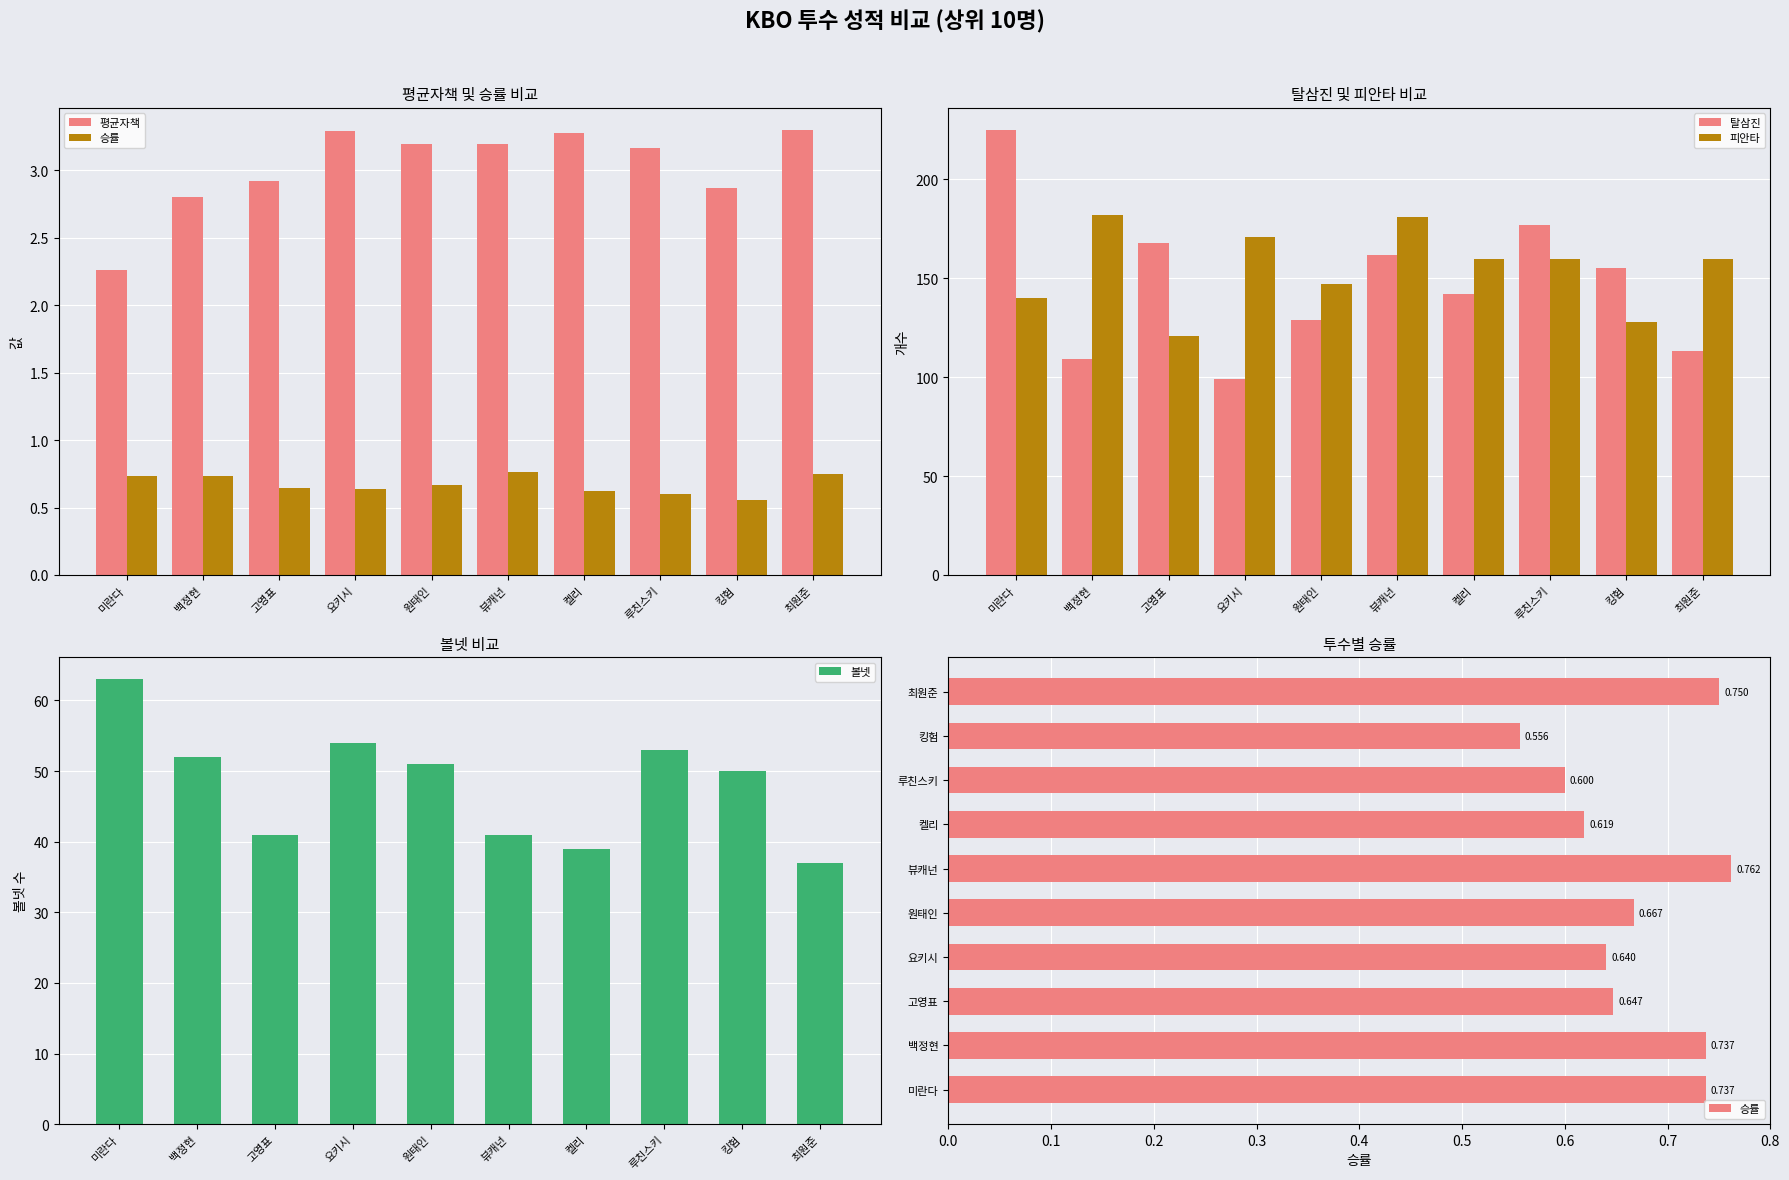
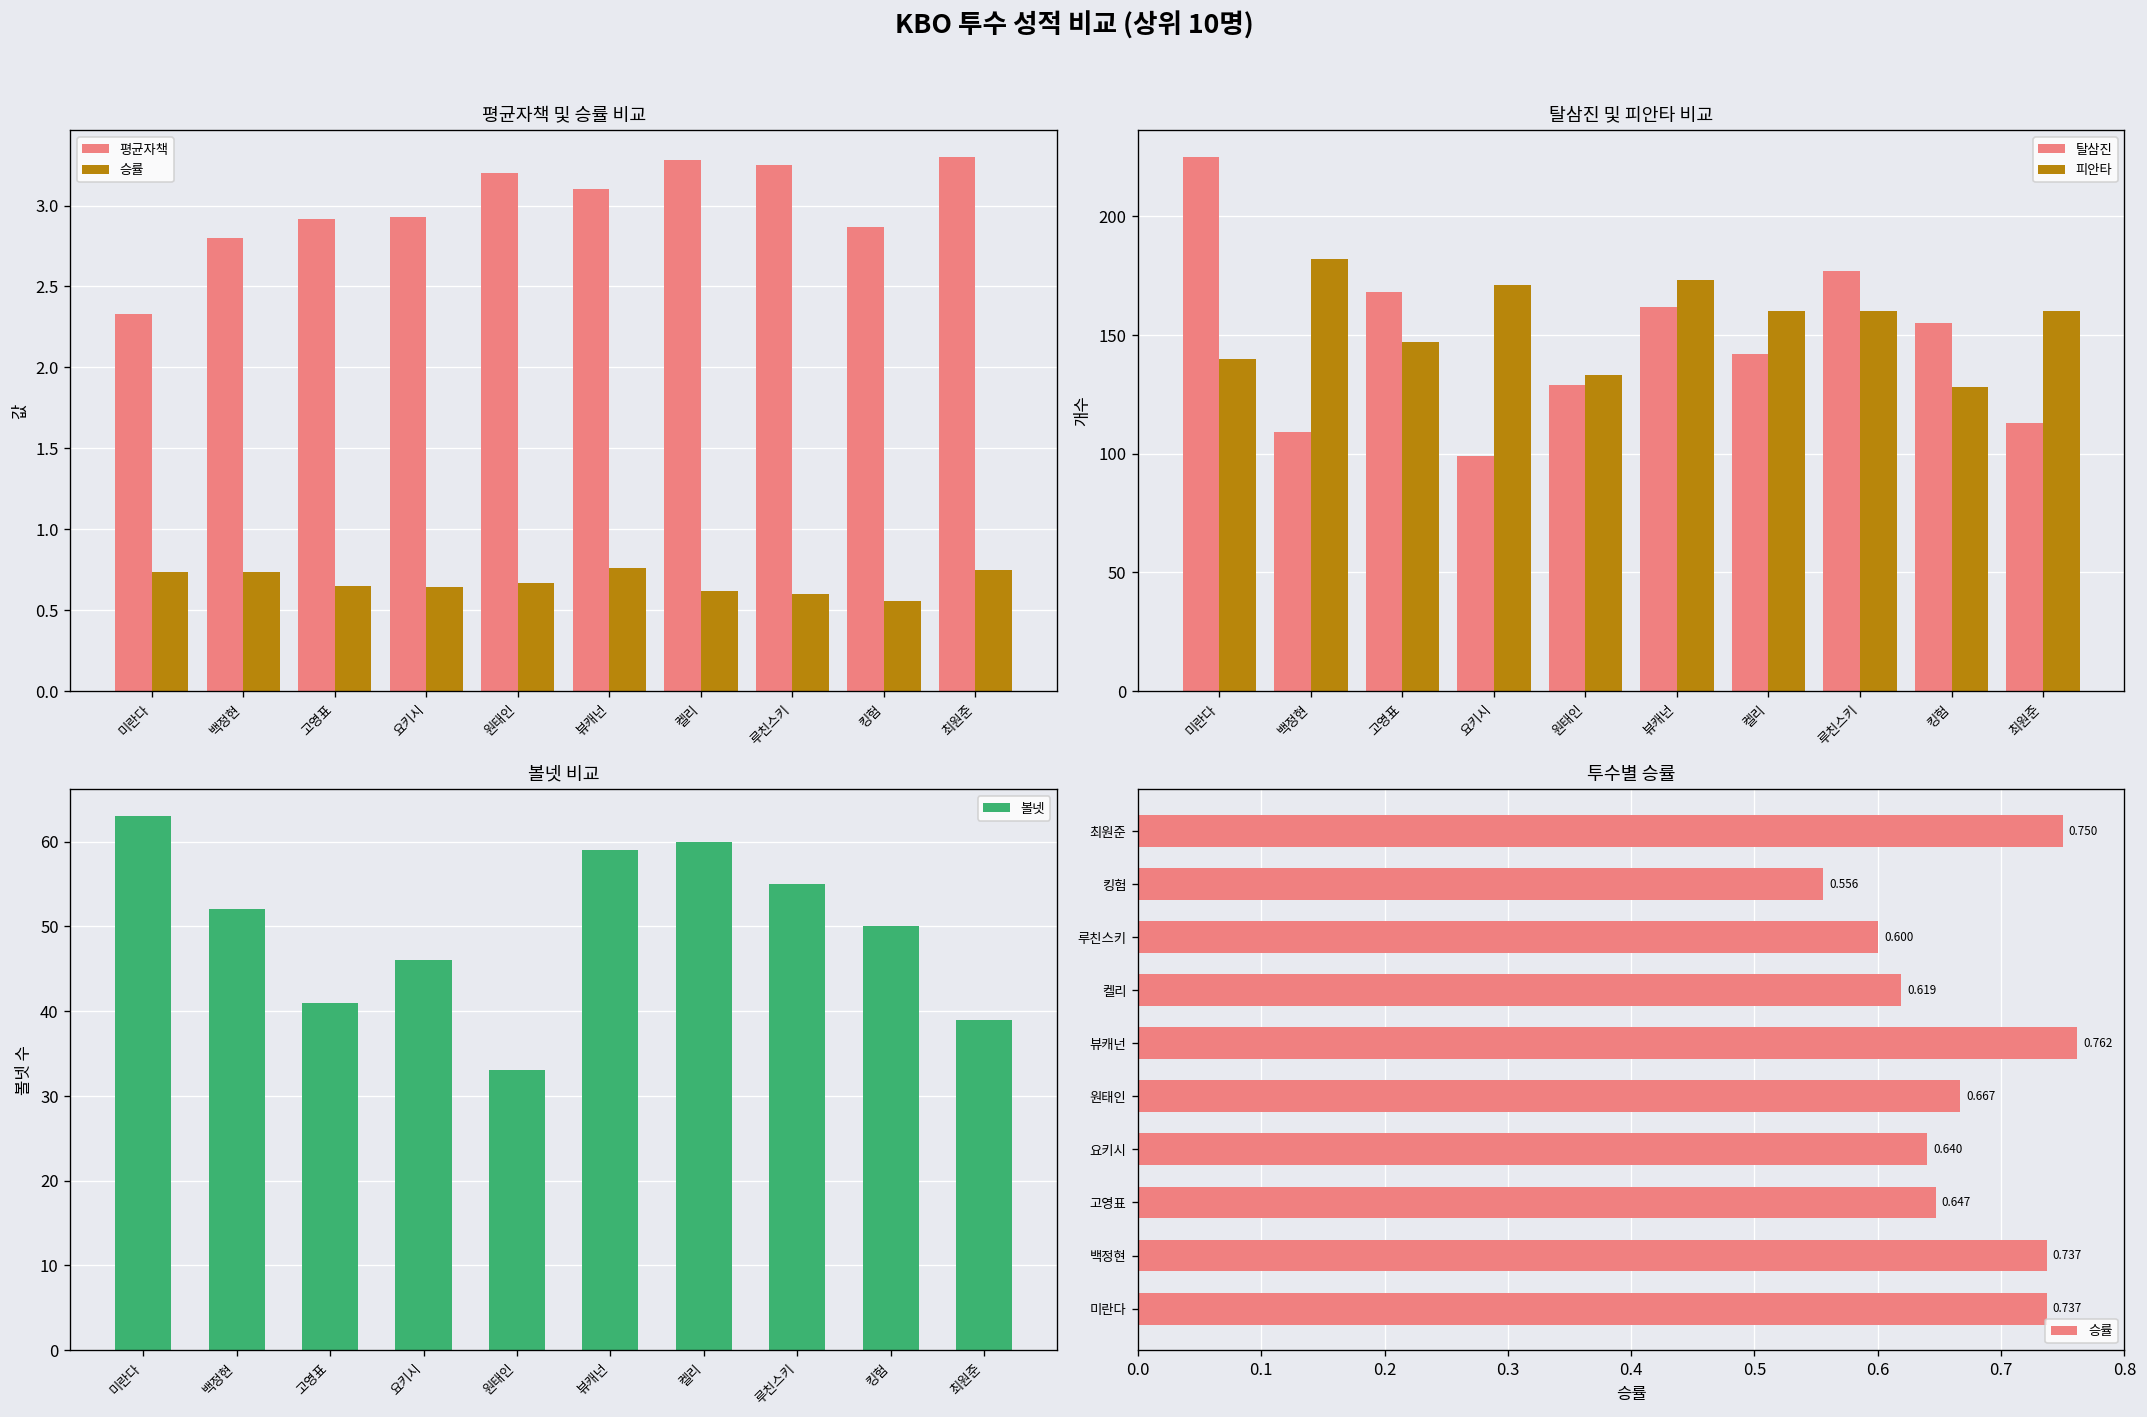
  {
    "평균자책 및 승률 비교": {
      "평균자책": {
-       "미란다": 2.26,
+       "미란다": 2.33,
        "백정현": 2.80,
        "고영표": 2.92,
-       "요키시": 3.29,
+       "요키시": 2.93,
        "원태인": 3.20,
-       "뷰캐넌": 3.2,
+       "뷰캐넌": 3.1,
        "켈리": 3.28,
-       "루친스키": 3.17,
+       "루친스키": 3.25,
        "킹험": 2.87,
        "최원준": 3.30
      }
    },
    "탈삼진 및 피안타 비교": {
      "탈삼진": {
        "미란다": 225,
        "백정현": 109,
        "고영표": 168,
        "요키시": 99,
        "원태인": 129,
        "뷰캐넌": 162,
        "켈리": 142,
        "루친스키": 177,
        "킹험": 155,
        "최원준": 113
      },
      "피안타": {
        "미란다": 140,
        "백정현": 182,
-       "고영표": 121,
+       "고영표": 147,
        "요키시": 171,
-       "원태인": 147,
-       "뷰캐넌": 181,
+       "원태인": 133,
+       "뷰캐넌": 173,
        "켈리": 160,
        "루친스키": 160,
        "킹험": 128,
        "최원준": 160
      }
    },
    "볼넷 비교": {
      "미란다": 63,
      "백정현": 52,
      "고영표": 41,
-     "요키시": 54,
-     "원태인": 51,
-     "뷰캐넌": 41,
-     "켈리": 39,
-     "루친스키": 53,
+     "요키시": 46,
+     "원태인": 33,
+     "뷰캐넌": 59,
+     "켈리": 60,
+     "루친스키": 55,
      "킹험": 50,
-     "최원준": 37
+     "최원준": 39
    },
    "투수별 승률": {
      "최원준": 0.750,
      "킹험": 0.556,
      "루친스키": 0.600,
      "켈리": 0.619,
      "뷰캐넌": 0.762,
      "원태인": 0.667,
      "요키시": 0.640,
      "고영표": 0.647,
      "백정현": 0.737,
      "미란다": 0.737
    }
  }
